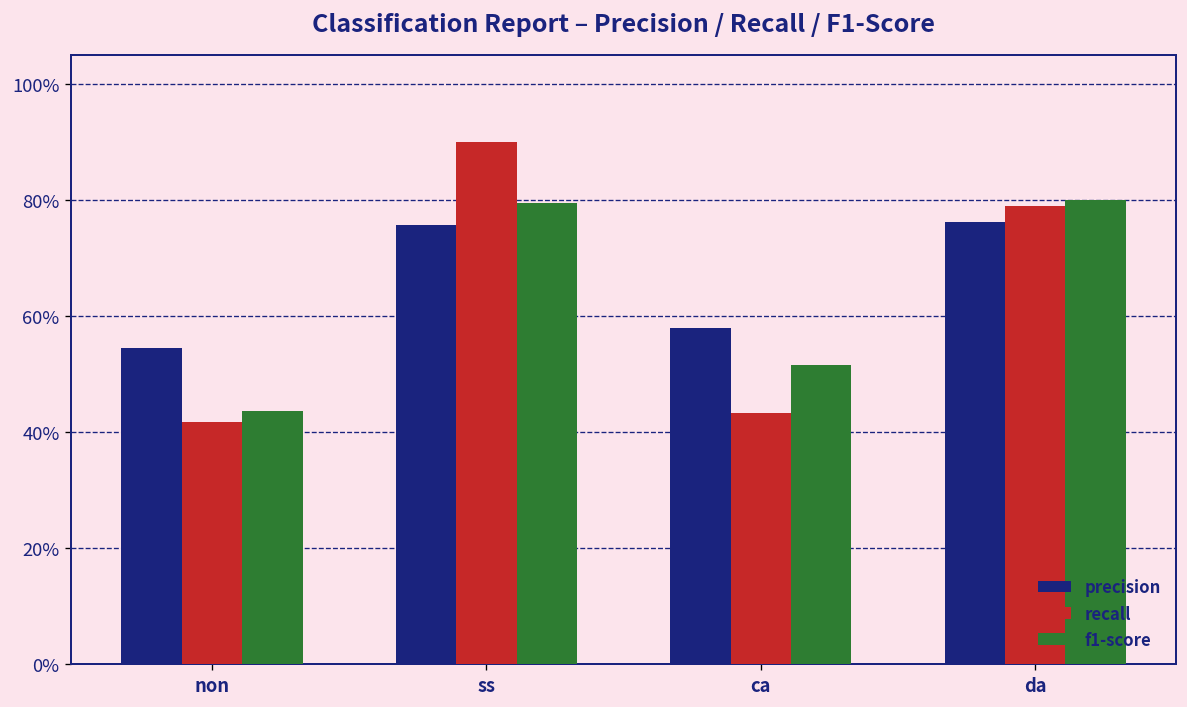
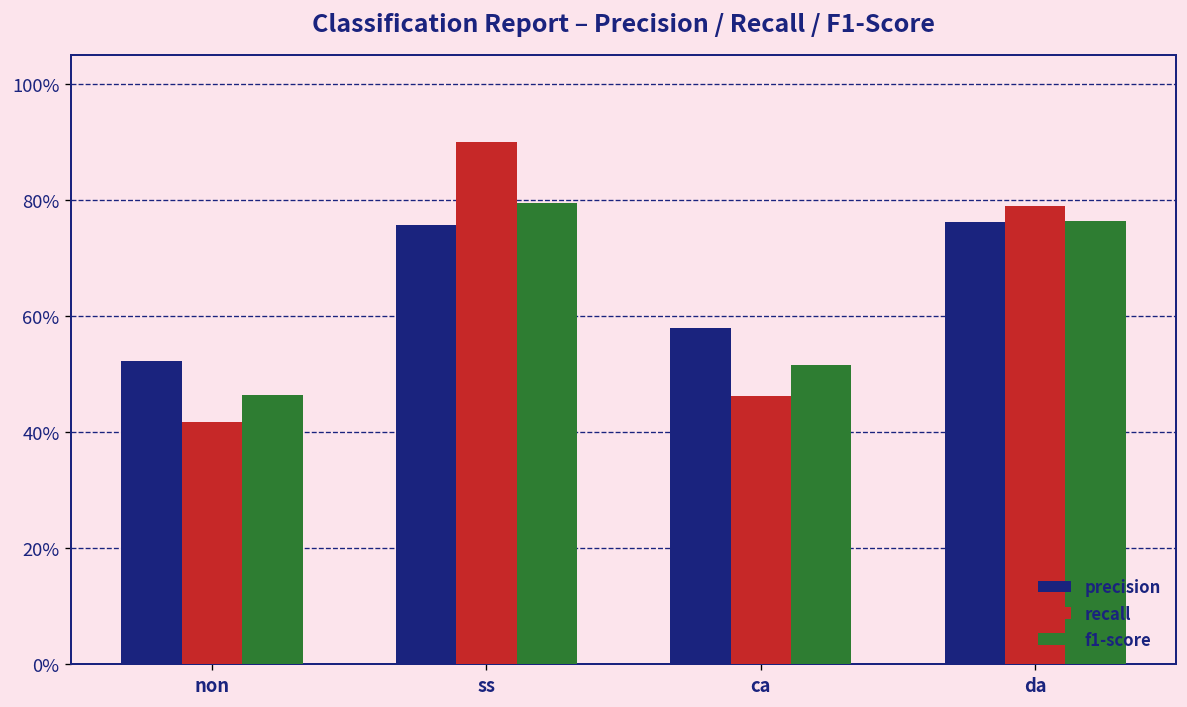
  {
    "precision": {
-     "non": "54%",
+     "non": "52%",
      "ss": "76%",
      "ca": "58%",
      "da": "76%"
    },
    "recall": {
      "non": "42%",
      "ss": "90%",
-     "ca": "43%",
+     "ca": "46%",
      "da": "79%"
    },
    "f1-score": {
-     "non": "44%",
+     "non": "46%",
      "ss": "79%",
      "ca": "52%",
-     "da": "80%"
+     "da": "76%"
    }
  }
